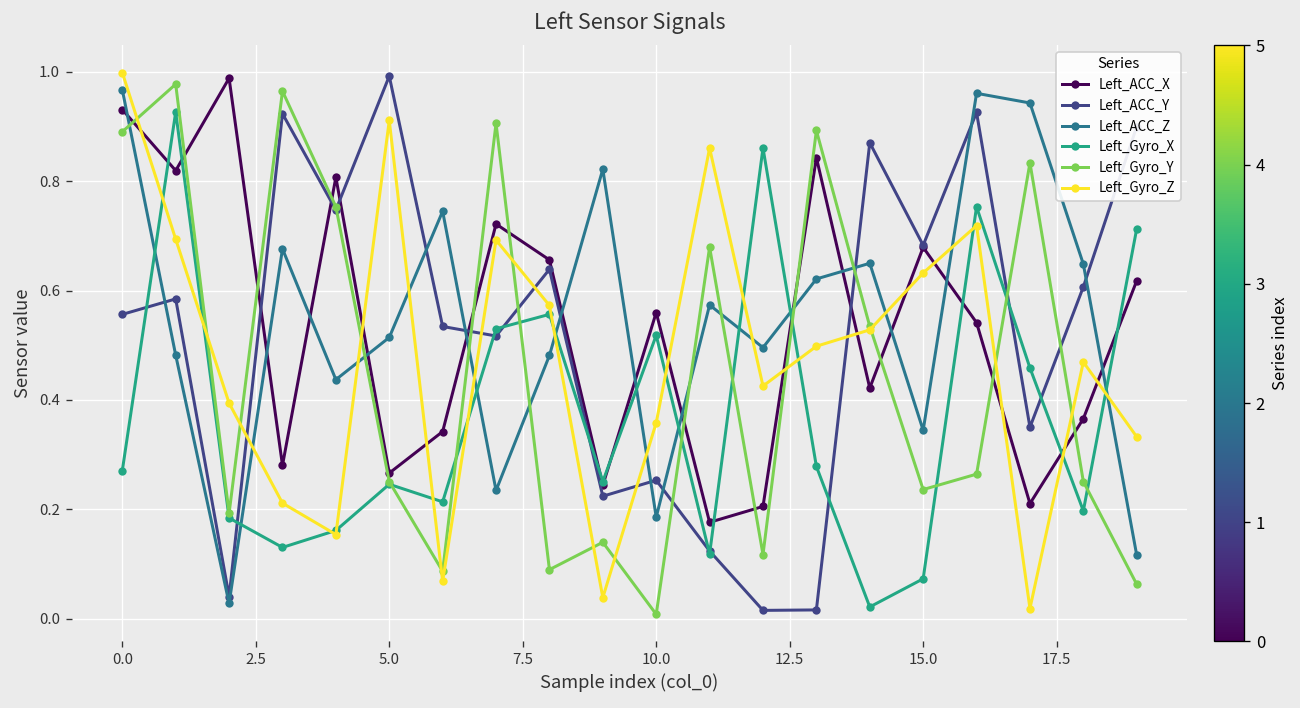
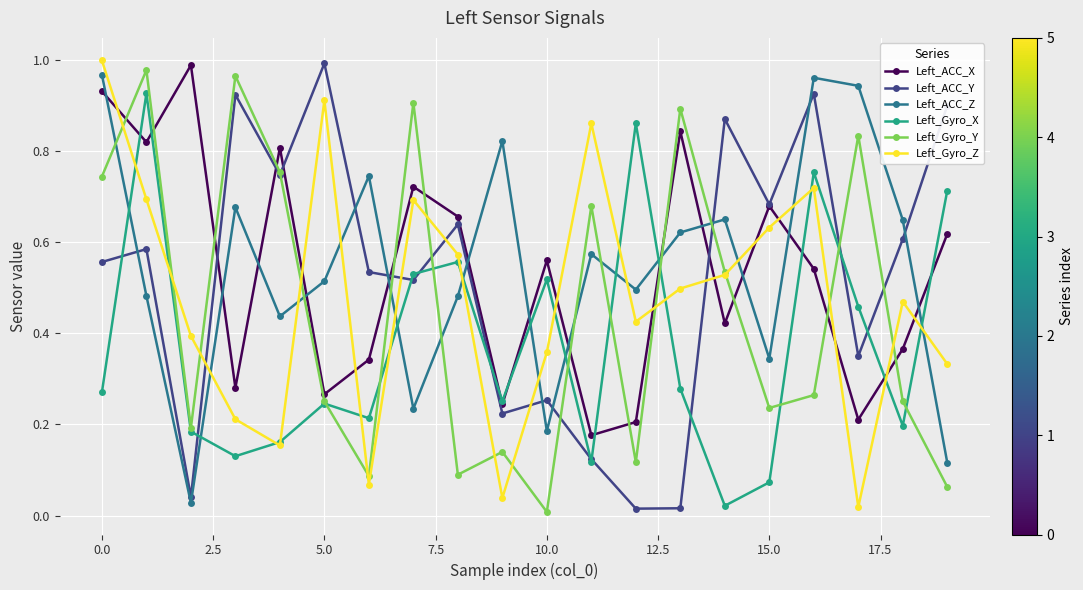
  {
    "Left_ACC_X": {
      "0.0": 0.93,
      "5.0": 0.27,
      "10.0": 0.56
    },
    "Left_Gyro_Y": {
-     "0.0": 0.89,
+     "0.0": 0.74,
      "10.0": 0.01,
      "15.0": 0.24
    },
    "Left_Gyro_Z": {
      "0.0": 1.00,
      "5.0": 0.91,
      "10.0": 0.36,
      "15.0": 0.63
    }
  }
